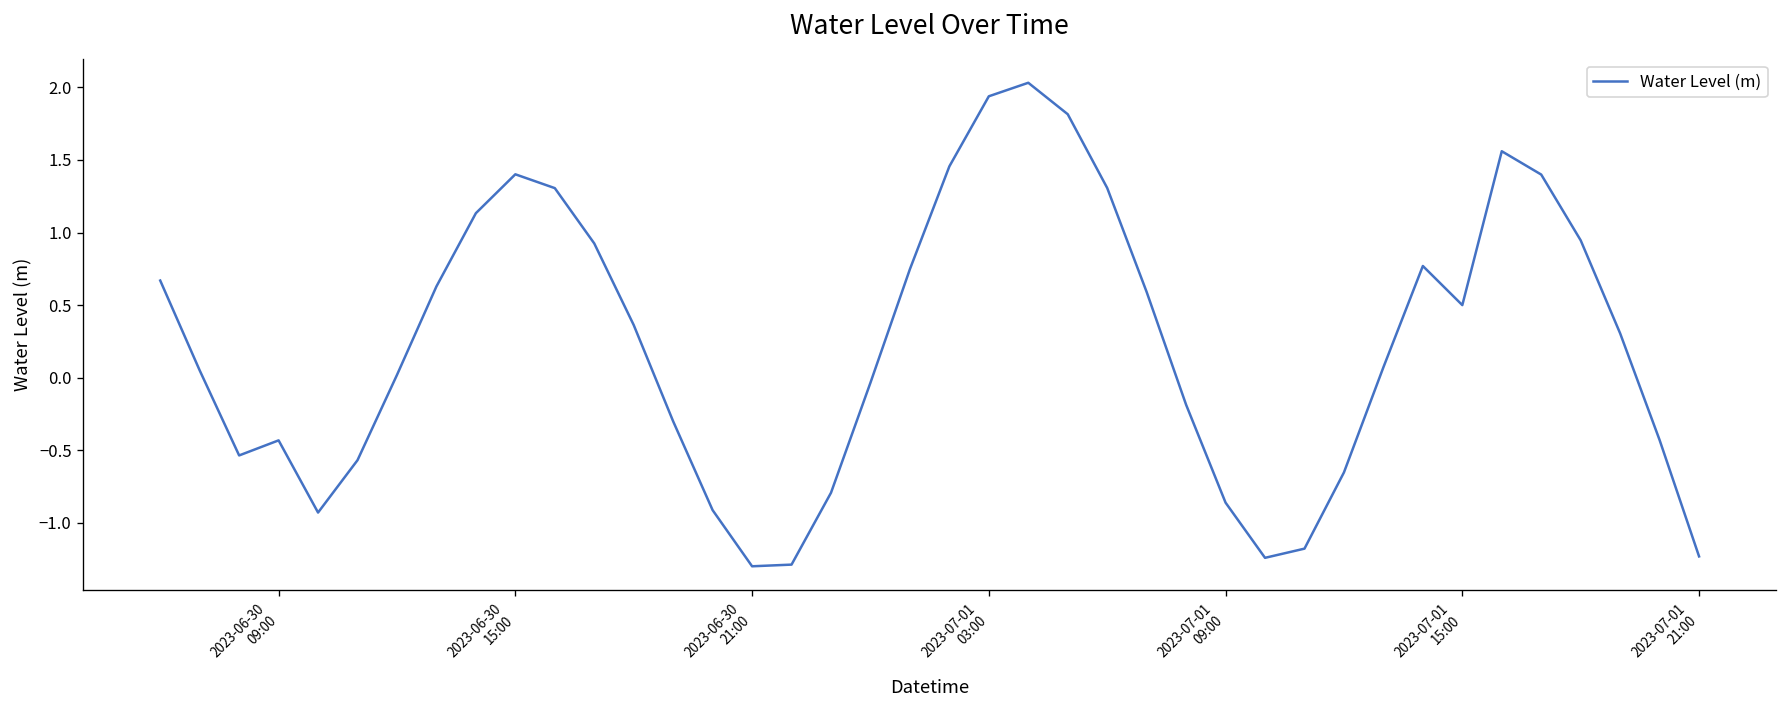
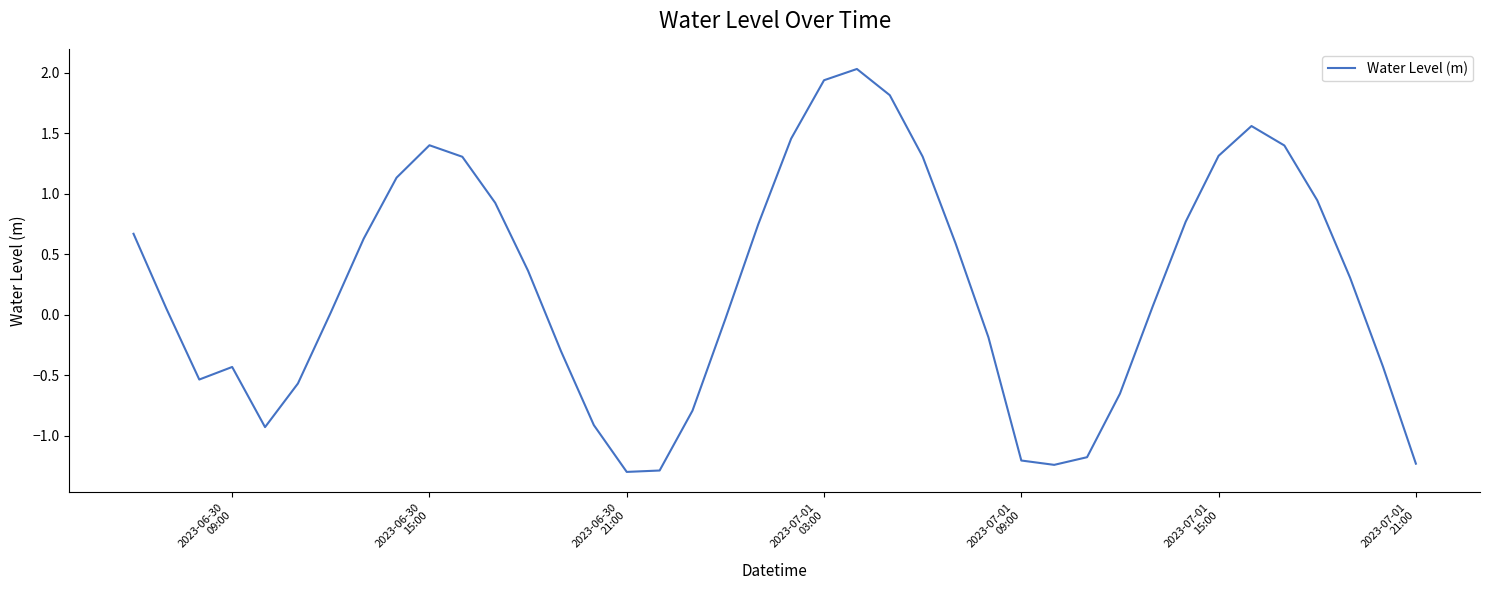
  {
    "2023-06-30 09:00": -0.43,
    "2023-06-30 15:00": 1.40,
    "2023-06-30 21:00": -1.30,
    "2023-07-01 03:00": 1.94,
-   "2023-07-01 09:00": -0.86,
-   "2023-07-01 15:00": 0.50,
+   "2023-07-01 09:00": -1.20,
+   "2023-07-01 15:00": 1.31,
    "2023-07-01 21:00": -1.23
  }
